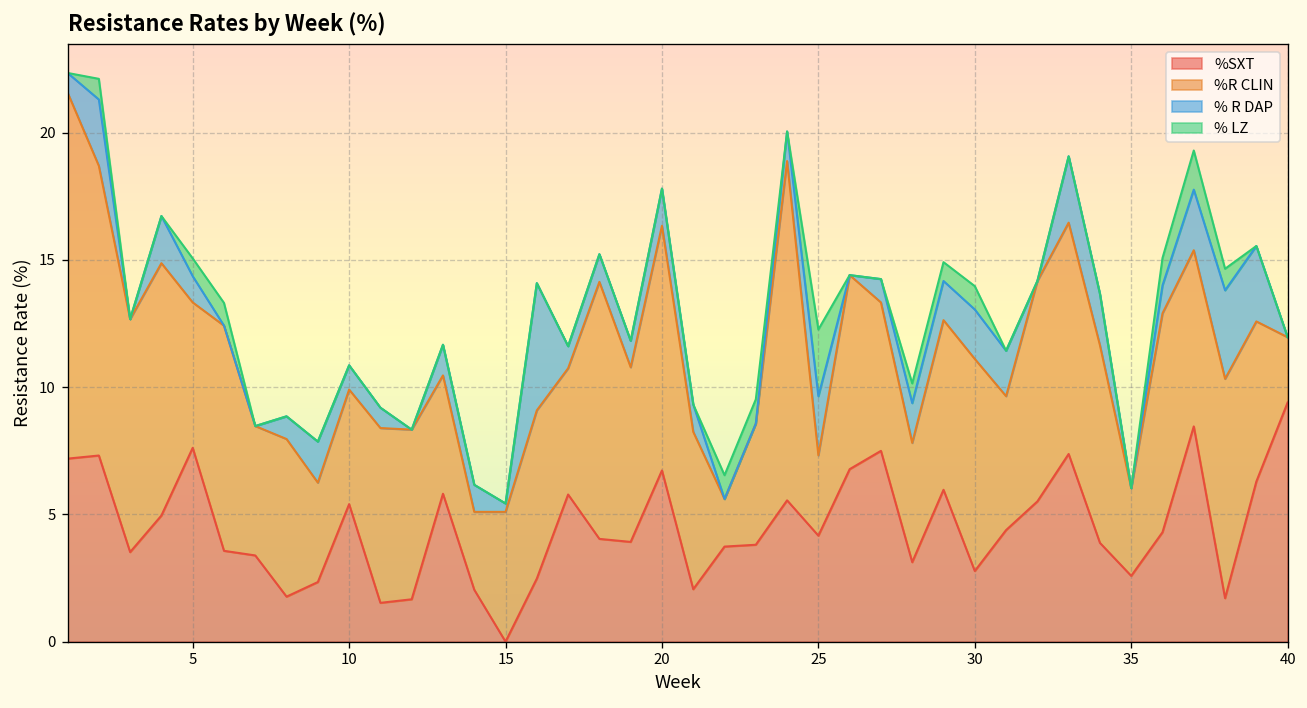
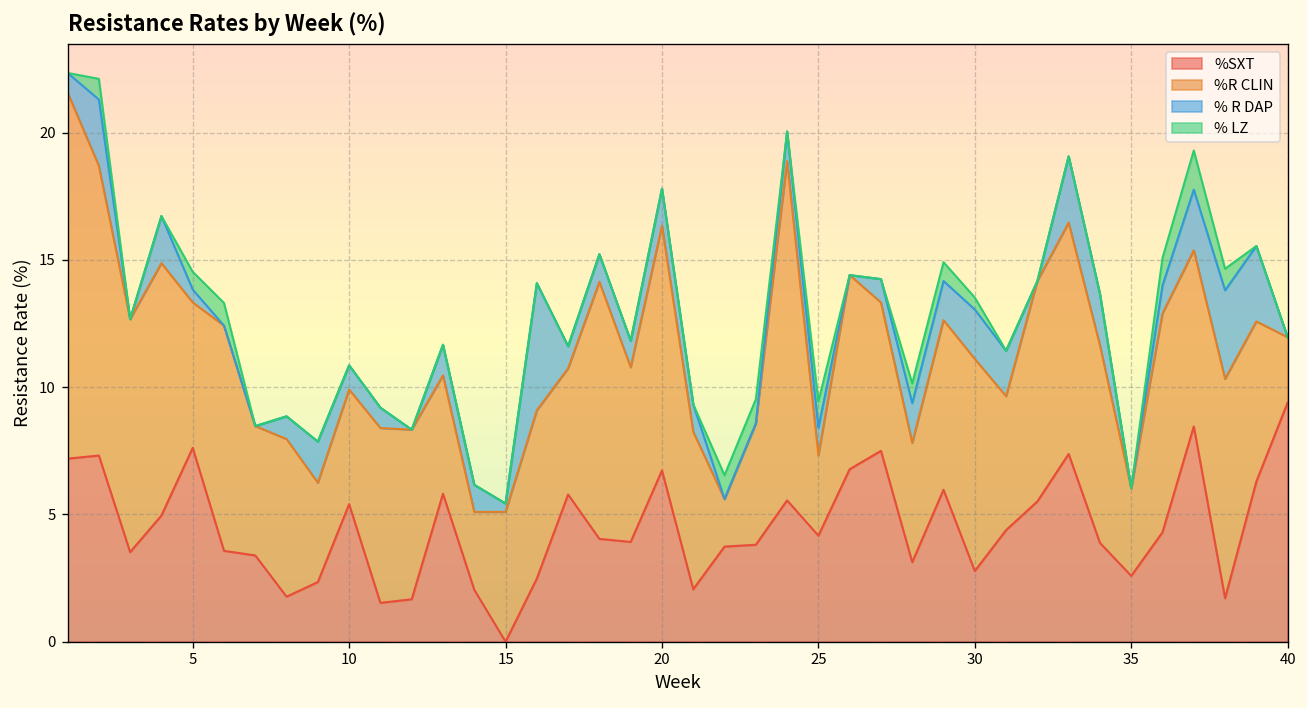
  {
    "% R DAP": {
-     "5": 1.0,
-     "25": 2.3,
+     "5": 0.5,
+     "25": 1.1,
      "30": 1.9
    },
    "% LZ": {
      "5": 0.7,
-     "25": 2.6,
-     "30": 0.9
+     "25": 1.0,
+     "30": 0.5
    }
  }
